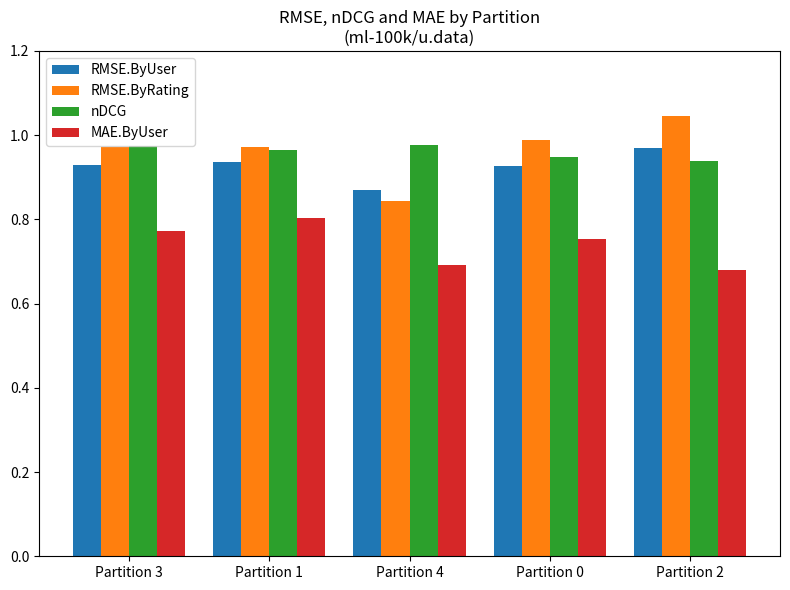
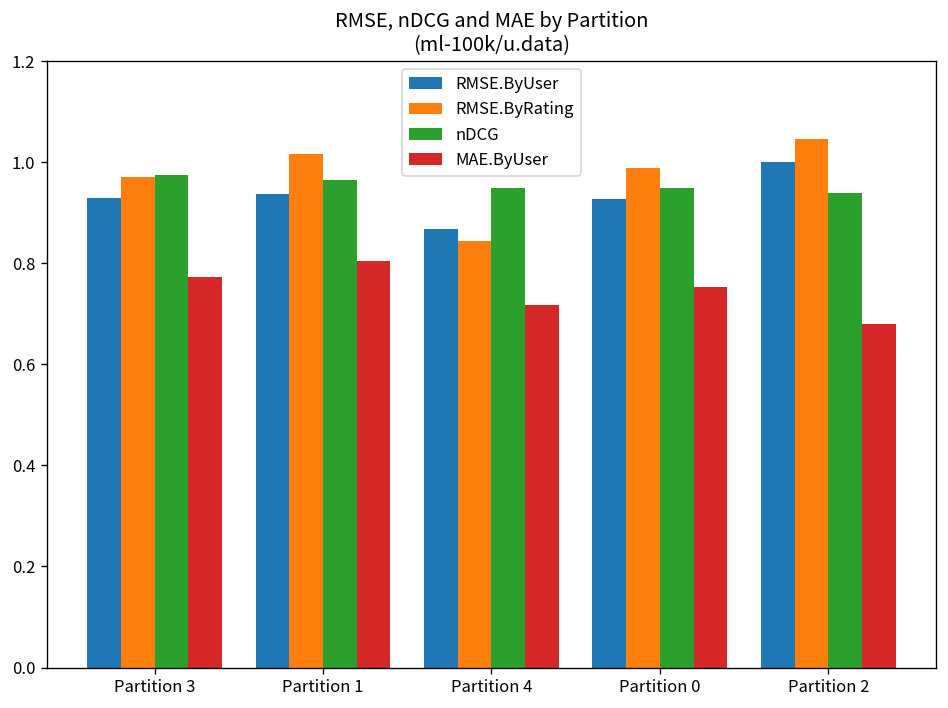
  {
    "RMSE.ByUser": {
      "Partition 3": 0.93,
      "Partition 1": 0.94,
      "Partition 4": 0.87,
      "Partition 0": 0.93,
-     "Partition 2": 0.97
+     "Partition 2": 1.00
    },
    "RMSE.ByRating": {
      "Partition 3": 0.97,
-     "Partition 1": 0.97,
+     "Partition 1": 1.02,
      "Partition 4": 0.84,
      "Partition 0": 0.99,
      "Partition 2": 1.05
    },
    "nDCG": {
      "Partition 3": 0.97,
      "Partition 1": 0.97,
-     "Partition 4": 0.98,
+     "Partition 4": 0.95,
      "Partition 0": 0.95,
      "Partition 2": 0.94
    },
    "MAE.ByUser": {
      "Partition 3": 0.77,
      "Partition 1": 0.80,
-     "Partition 4": 0.69,
+     "Partition 4": 0.72,
      "Partition 0": 0.75,
      "Partition 2": 0.68
    }
  }
